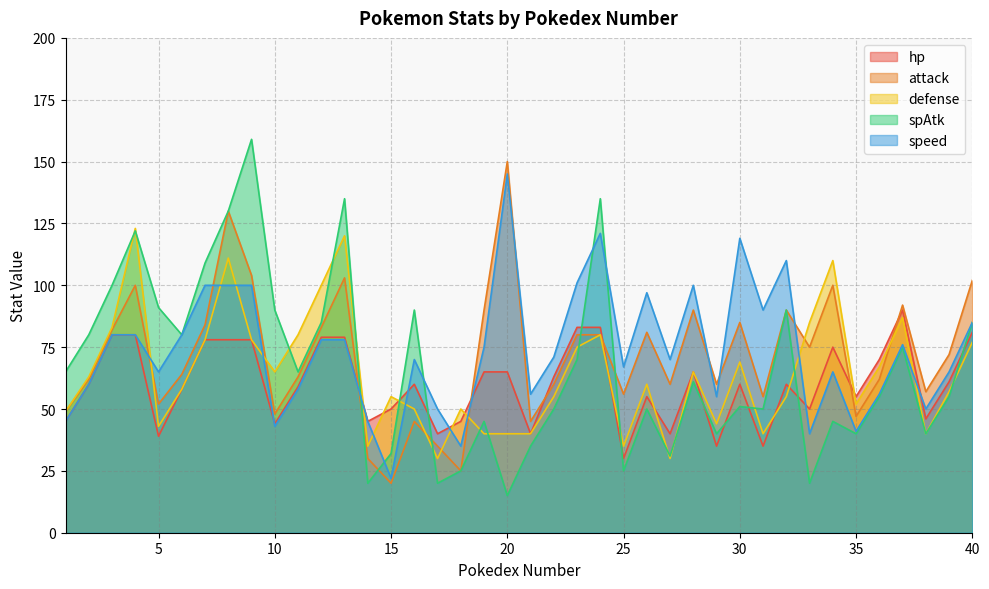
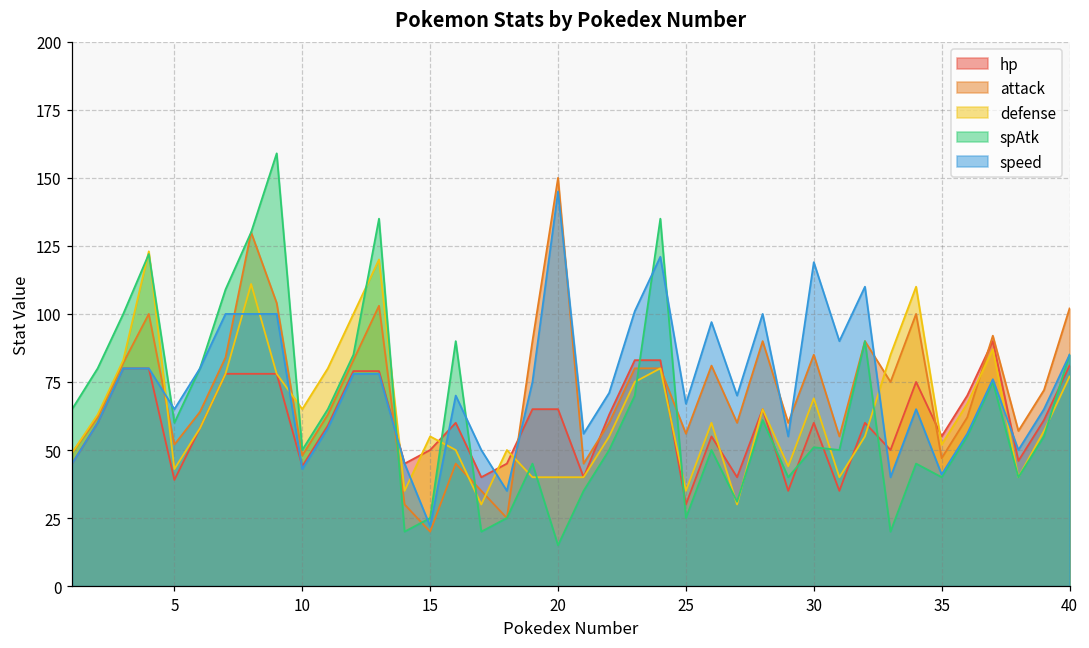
  {
    "spAtk": {
-     "5": 91,
-     "10": 90,
-     "15": 32,
+     "5": 60,
+     "10": 50,
+     "15": 25,
      "20": 15,
      "25": 25,
      "30": 51
    },
    "speed": {
      "5": 65,
      "15": 22,
      "20": 145,
      "25": 67,
      "30": 119
    }
  }
